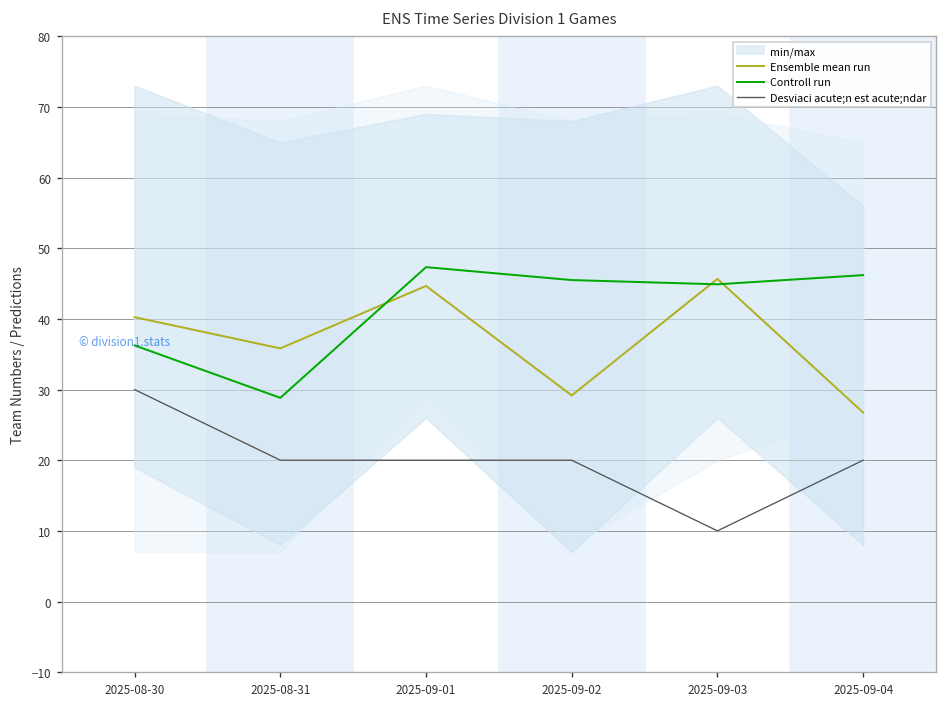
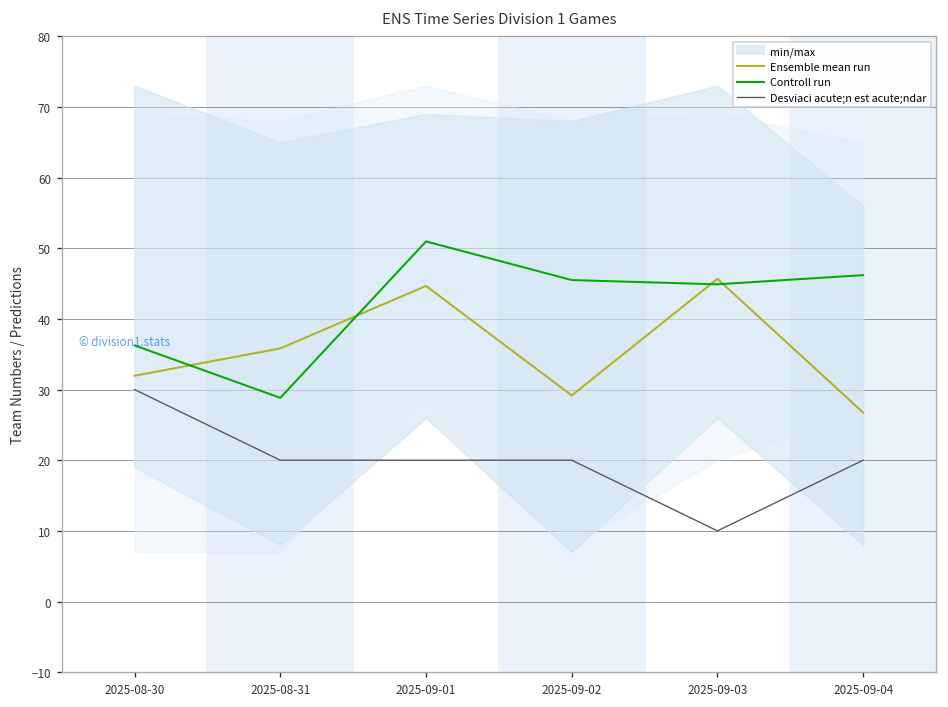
  {
    "Ensemble mean run": {
-     "2025-08-30": 40,
+     "2025-08-30": 32,
      "2025-08-31": 36,
      "2025-09-01": 45,
      "2025-09-02": 29,
      "2025-09-03": 46,
      "2025-09-04": 27
    },
    "Controll run": {
      "2025-08-30": 36,
      "2025-08-31": 29,
-     "2025-09-01": 47,
+     "2025-09-01": 51,
      "2025-09-02": 46,
      "2025-09-03": 45,
      "2025-09-04": 46
    },
    "Desviaci acute;n est acute;ndar": {
      "2025-08-30": 30,
      "2025-08-31": 20,
      "2025-09-01": 20,
      "2025-09-02": 20,
      "2025-09-03": 10,
      "2025-09-04": 20
    }
  }
